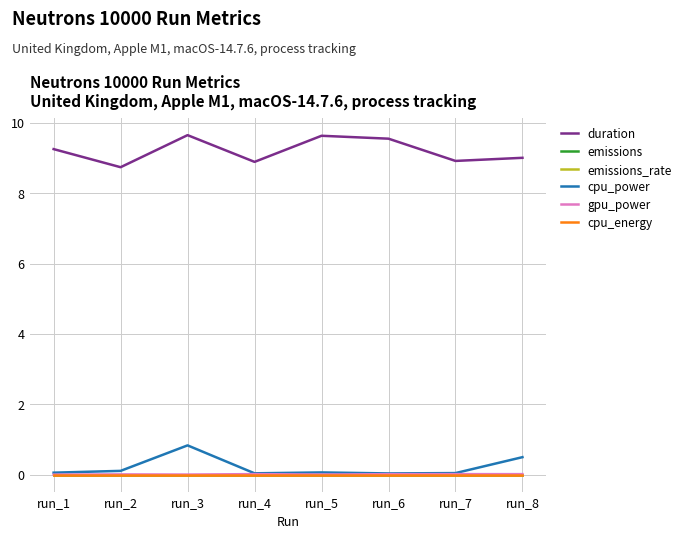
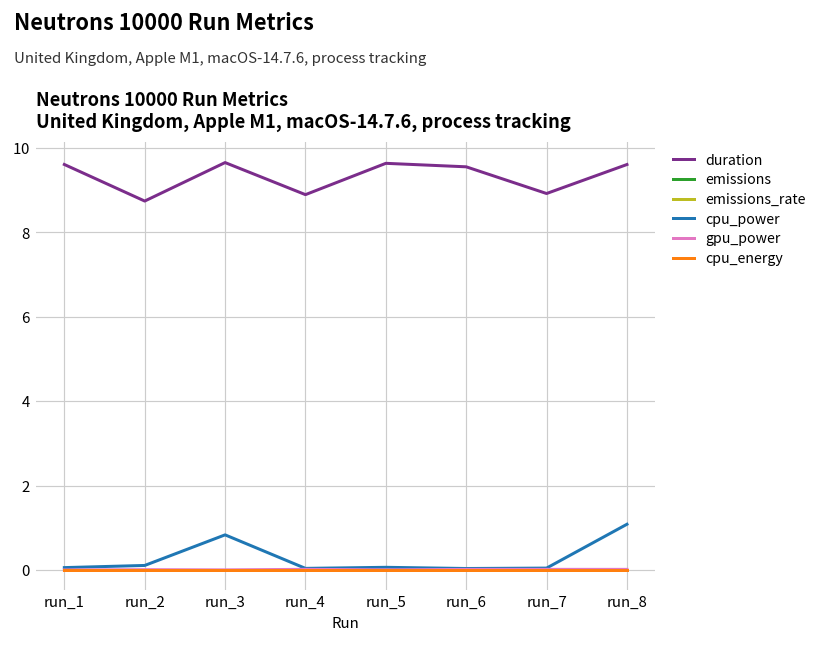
  {
    "duration": {
-     "run_1": 9.3,
+     "run_1": 9.6,
      "run_2": 8.7,
      "run_3": 9.7,
      "run_4": 8.9,
      "run_5": 9.6,
      "run_6": 9.6,
      "run_7": 8.9,
-     "run_8": 9.0
+     "run_8": 9.6
    },
    "cpu_energy": {
      "run_2": 0.0,
      "run_3": 0.0,
      "run_8": 0.0
    },
    "cpu_power": {
      "run_2": 0.1,
      "run_3": 0.8,
-     "run_8": 0.5
+     "run_8": 1.1
    }
  }
